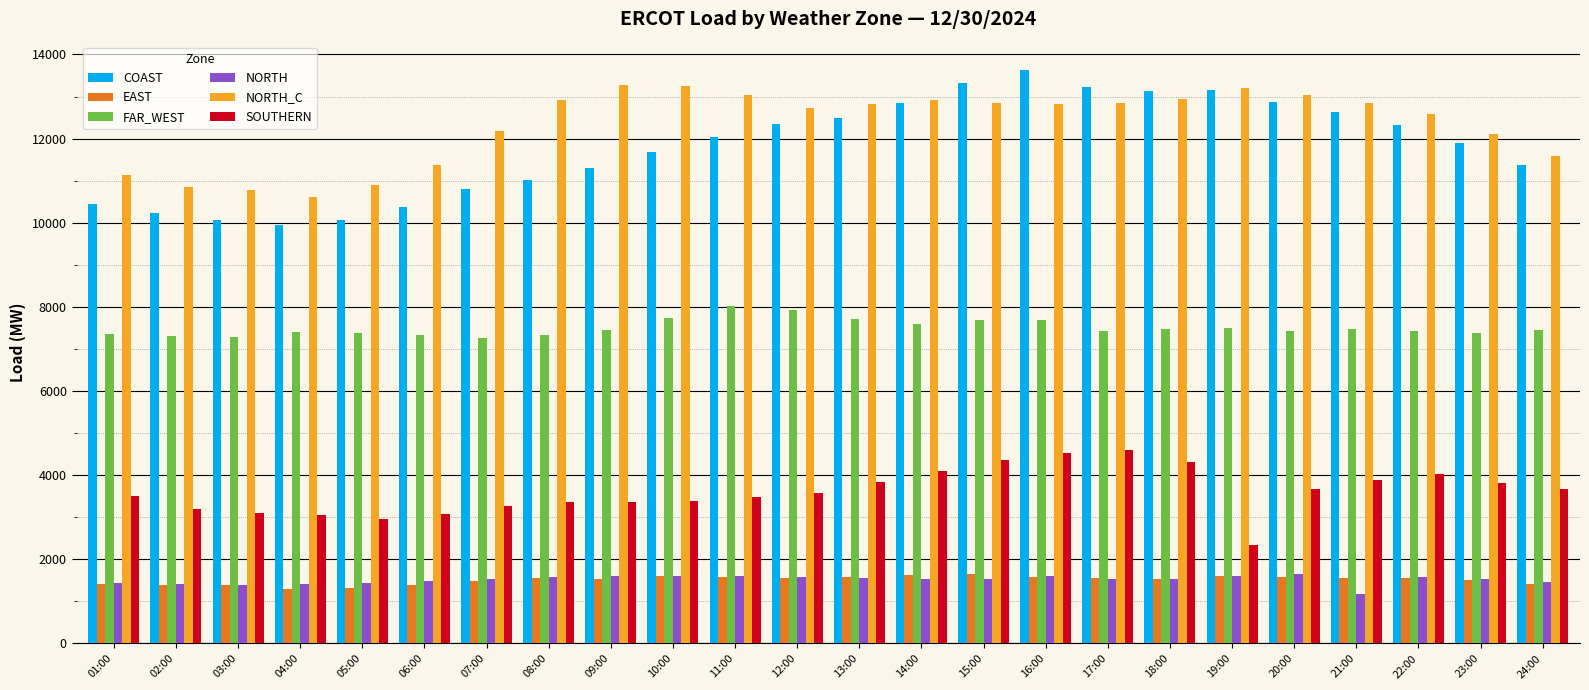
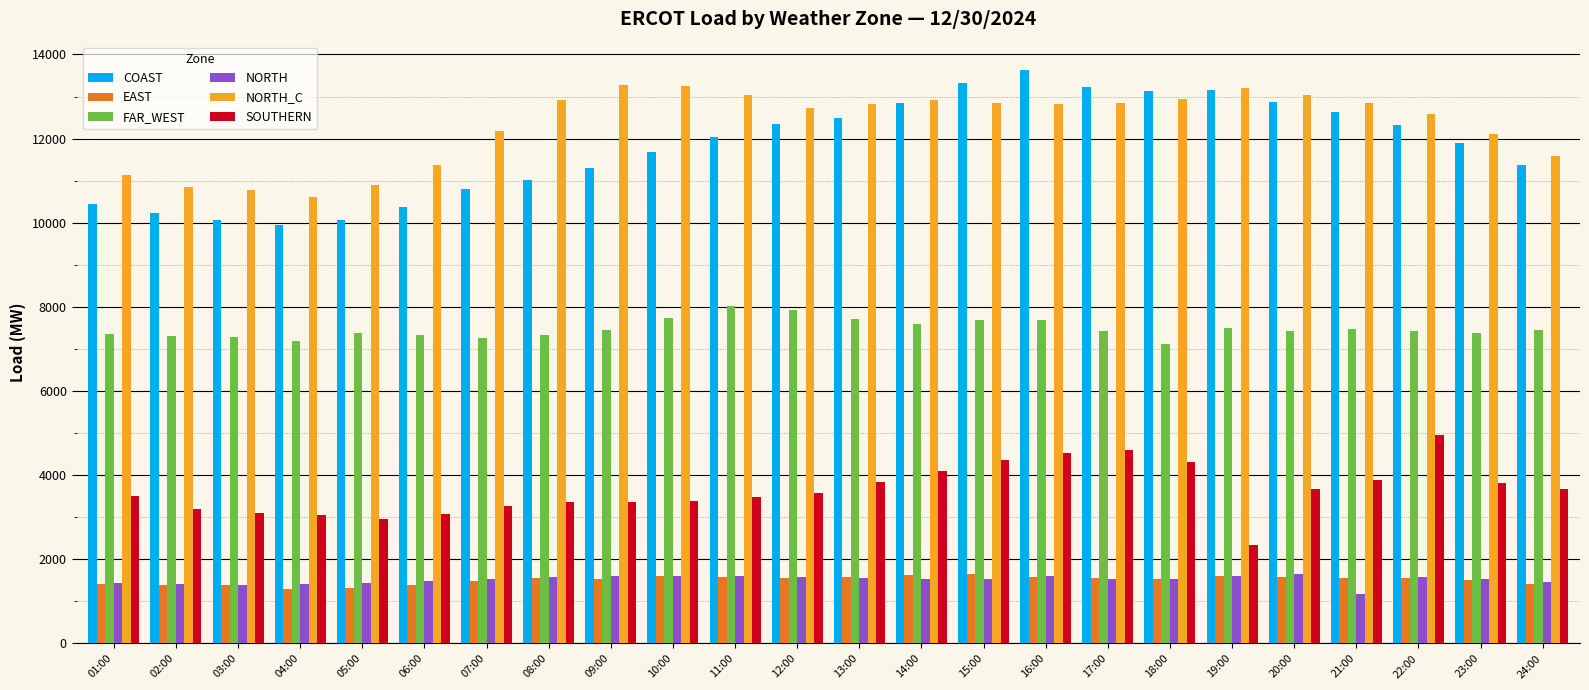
  {
    "COAST": {
      "01:00": 10500,
      "02:00": 10200,
      "03:00": 10100,
      "04:00": 10000,
      "05:00": 10100,
      "06:00": 10400,
      "07:00": 10800,
      "08:00": 11000,
      "09:00": 11300,
      "10:00": 11700,
      "11:00": 12000,
      "12:00": 12400,
      "13:00": 12500,
      "14:00": 12800,
      "15:00": 13300,
      "16:00": 13600,
      "17:00": 13200,
      "18:00": 13100,
      "19:00": 13100,
      "20:00": 12900,
      "21:00": 12600,
      "22:00": 12300,
      "23:00": 11900,
      "24:00": 11400
    },
    "FAR_WEST": {
      "01:00": 7400,
      "02:00": 7300,
      "03:00": 7300,
-     "04:00": 7400,
+     "04:00": 7200,
      "05:00": 7400,
      "06:00": 7300,
      "07:00": 7300,
      "08:00": 7300,
      "09:00": 7500,
      "10:00": 7700,
      "11:00": 8000,
      "12:00": 7900,
      "13:00": 7700,
      "14:00": 7600,
      "15:00": 7700,
      "16:00": 7700,
      "17:00": 7400,
-     "18:00": 7500,
+     "18:00": 7100,
      "19:00": 7500,
      "20:00": 7400,
      "21:00": 7500,
      "22:00": 7400,
      "23:00": 7400,
      "24:00": 7500
    },
    "NORTH": {
      "01:00": 1400,
      "02:00": 1400,
      "03:00": 1400,
      "04:00": 1400,
      "05:00": 1400,
      "06:00": 1500,
      "07:00": 1500,
      "08:00": 1600,
      "09:00": 1600,
      "10:00": 1600,
      "11:00": 1600,
      "12:00": 1600,
      "13:00": 1500,
      "14:00": 1500,
      "15:00": 1500,
      "16:00": 1600,
      "17:00": 1500,
      "18:00": 1500,
      "19:00": 1600,
      "20:00": 1600,
      "21:00": 1200,
      "22:00": 1600,
      "23:00": 1500,
      "24:00": 1500
    },
    "SOUTHERN": {
      "01:00": 3500,
      "02:00": 3200,
      "03:00": 3100,
      "04:00": 3100,
      "05:00": 3000,
      "06:00": 3100,
      "07:00": 3300,
      "08:00": 3400,
      "09:00": 3400,
      "10:00": 3400,
      "11:00": 3500,
      "12:00": 3600,
      "13:00": 3800,
      "14:00": 4100,
      "15:00": 4400,
      "16:00": 4500,
      "17:00": 4600,
      "18:00": 4300,
      "19:00": 2300,
      "20:00": 3700,
      "21:00": 3900,
-     "22:00": 4000,
+     "22:00": 5000,
      "23:00": 3800,
      "24:00": 3700
    }
  }
